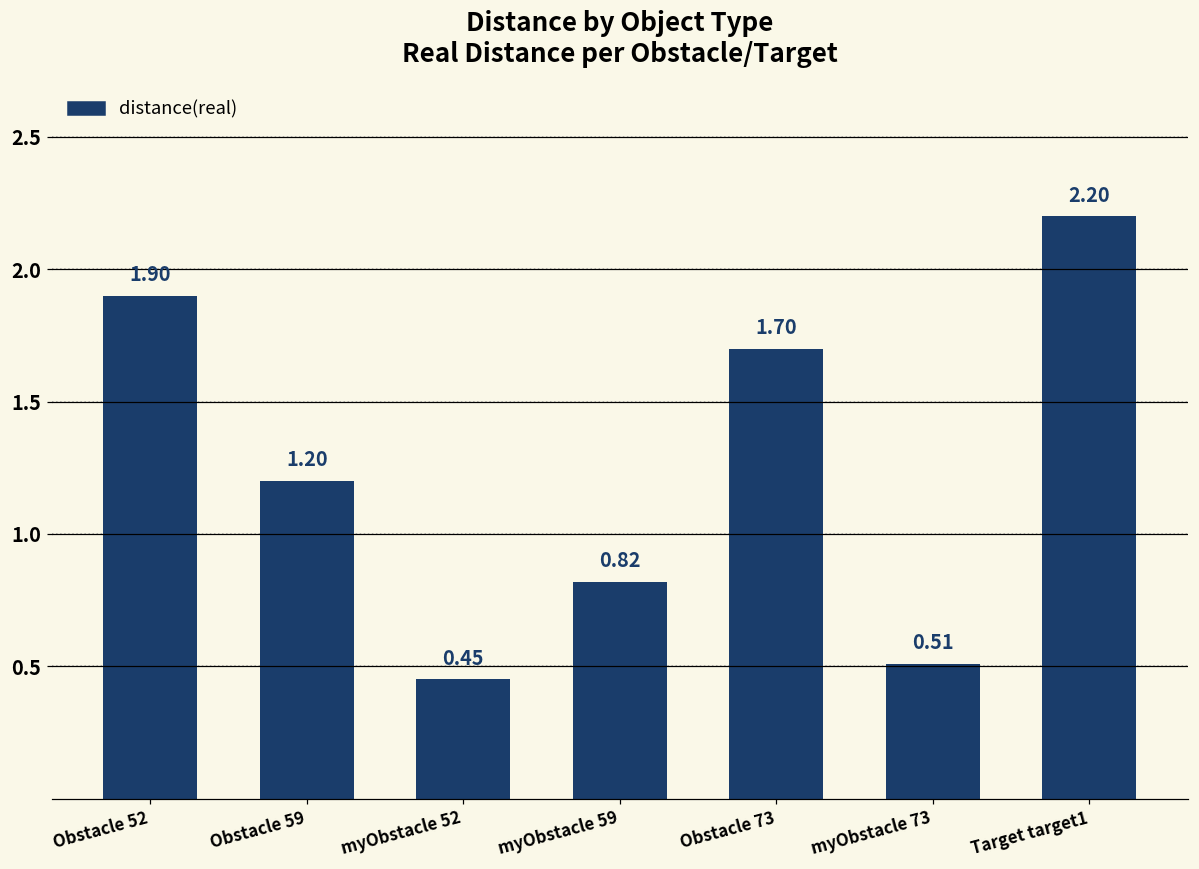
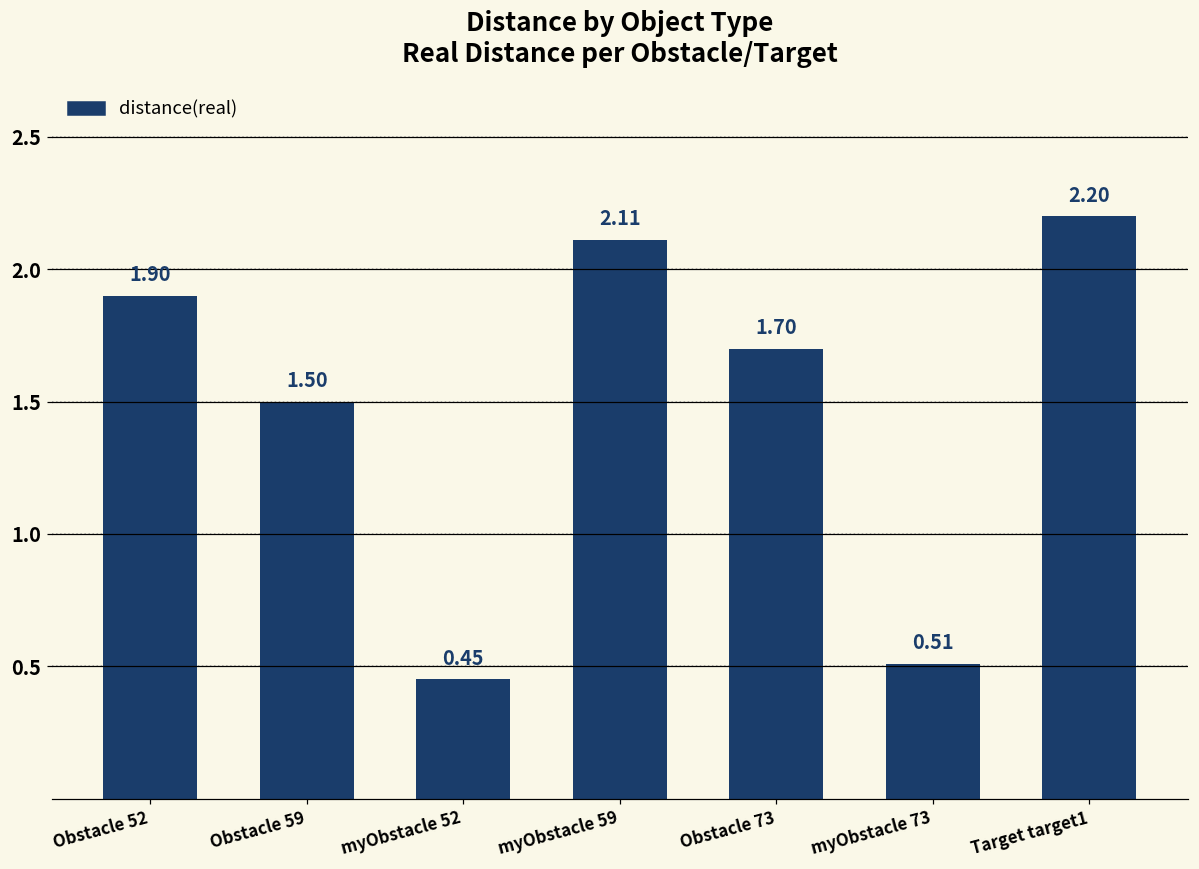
  {
    "Obstacle 52": 1.90,
-   "Obstacle 59": 1.20,
+   "Obstacle 59": 1.50,
    "myObstacle 52": 0.45,
-   "myObstacle 59": 0.82,
+   "myObstacle 59": 2.11,
    "Obstacle 73": 1.70,
    "myObstacle 73": 0.51,
    "Target target1": 2.20
  }
